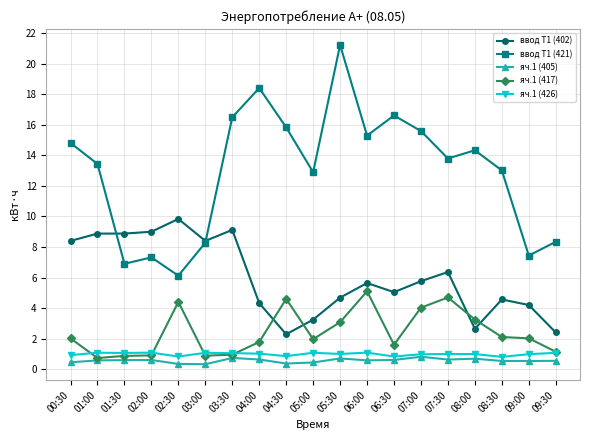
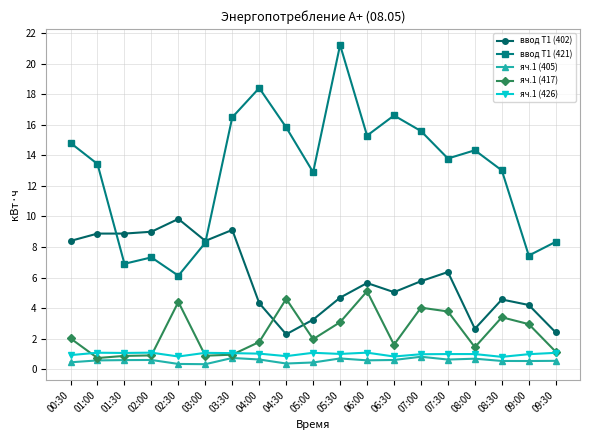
  {
    "яч.1 (417)": {
      "00:30": 2.0,
      "01:30": 0.9,
      "02:00": 0.9,
      "02:30": 4.4,
      "03:00": 0.9,
      "04:00": 1.8,
      "04:30": 4.6,
      "05:00": 2.0,
      "05:30": 3.1,
      "06:00": 5.1,
      "06:30": 1.6,
      "07:00": 4.0,
-     "07:30": 4.7,
-     "08:00": 3.2,
-     "08:30": 2.1,
-     "09:00": 2.0
+     "07:30": 3.8,
+     "08:00": 1.4,
+     "08:30": 3.4,
+     "09:00": 2.9
    }
  }
